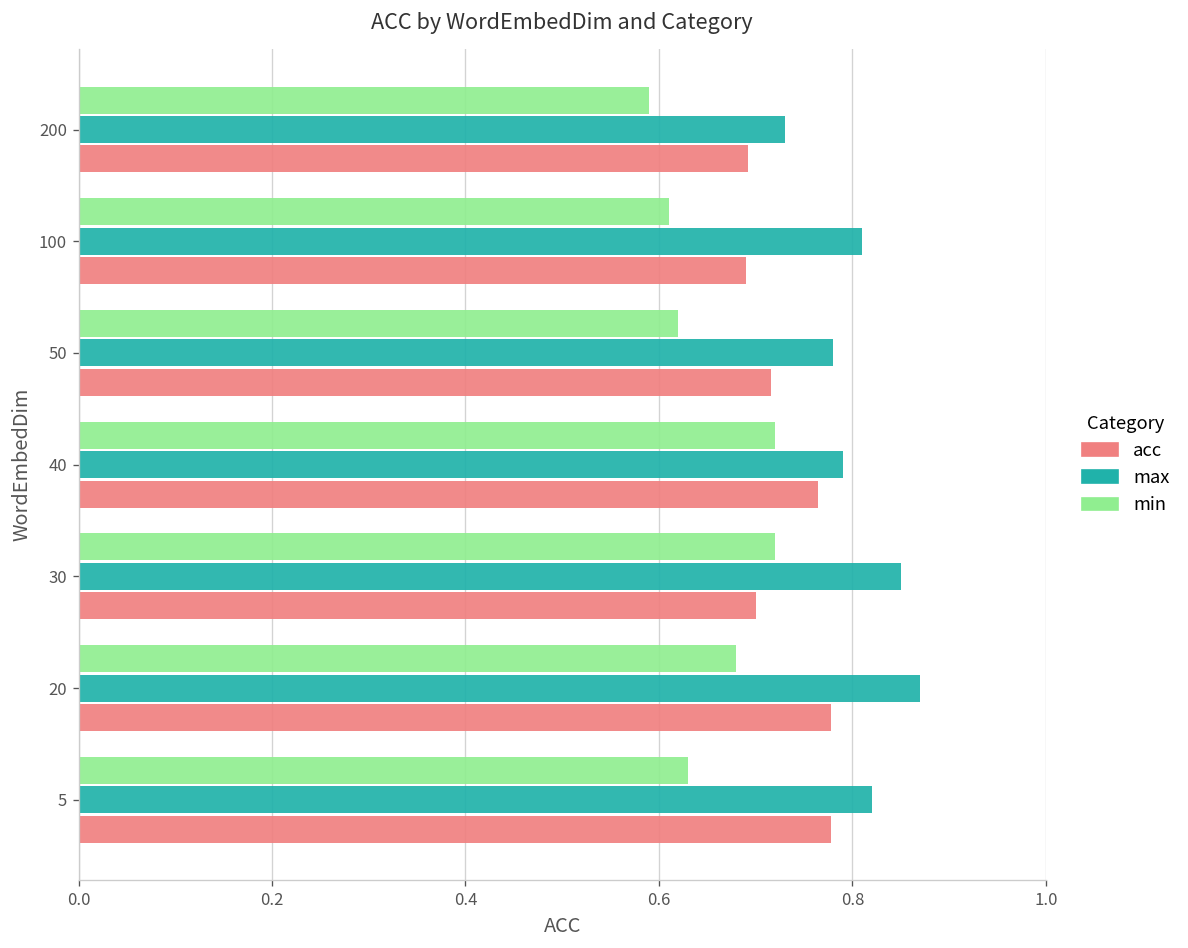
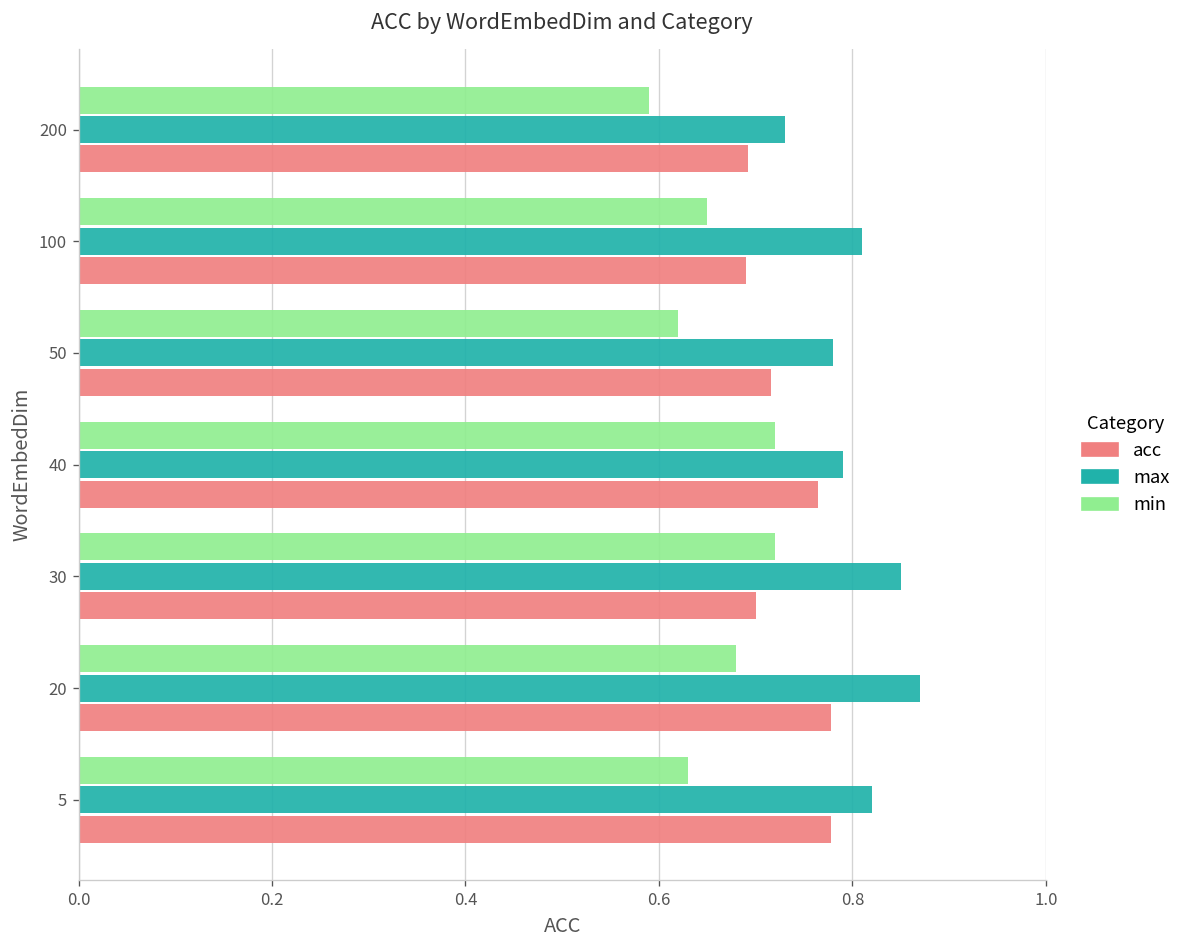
  {
    "acc": {
      "200": 0.69,
      "100": 0.69,
      "50": 0.72,
      "40": 0.76,
      "30": 0.70,
      "20": 0.78,
      "5": 0.78
    },
    "max": {
      "200": 0.73,
      "100": 0.81,
      "50": 0.78,
      "40": 0.79,
      "30": 0.85,
      "20": 0.87,
      "5": 0.82
    },
    "min": {
      "200": 0.59,
-     "100": 0.61,
+     "100": 0.65,
      "50": 0.62,
      "40": 0.72,
      "30": 0.72,
      "20": 0.68,
      "5": 0.63
    }
  }
